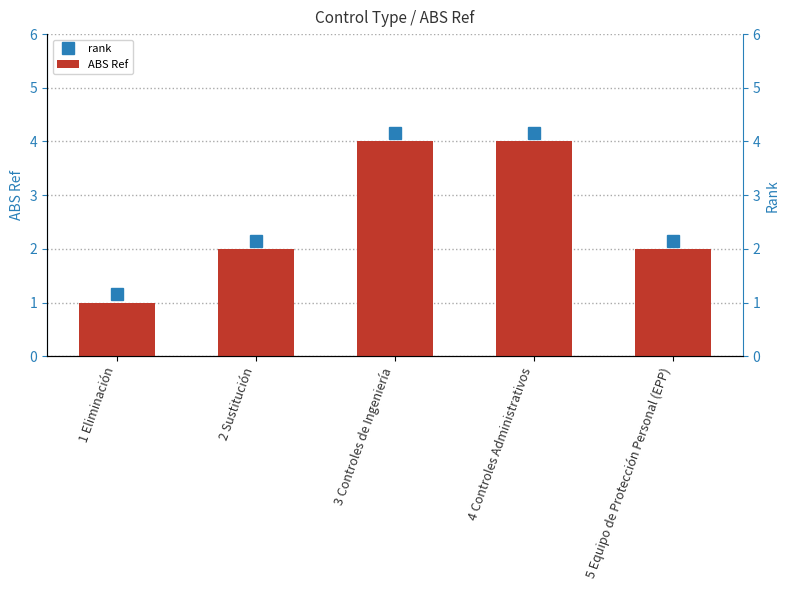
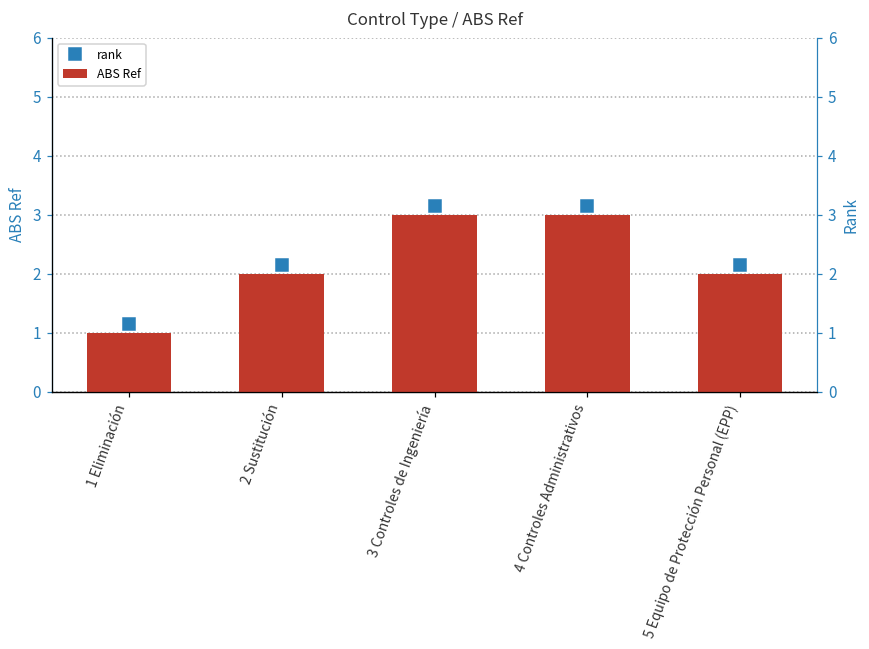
  {
    "ABS Ref": {
      "1 Eliminación": 1,
      "2 Sustitución": 2,
-     "3 Controles de Ingeniería": 4,
-     "4 Controles Administrativos": 4,
+     "3 Controles de Ingeniería": 3,
+     "4 Controles Administrativos": 3,
      "5 Equipo de Protección Personal (EPP)": 2
    }
  }
